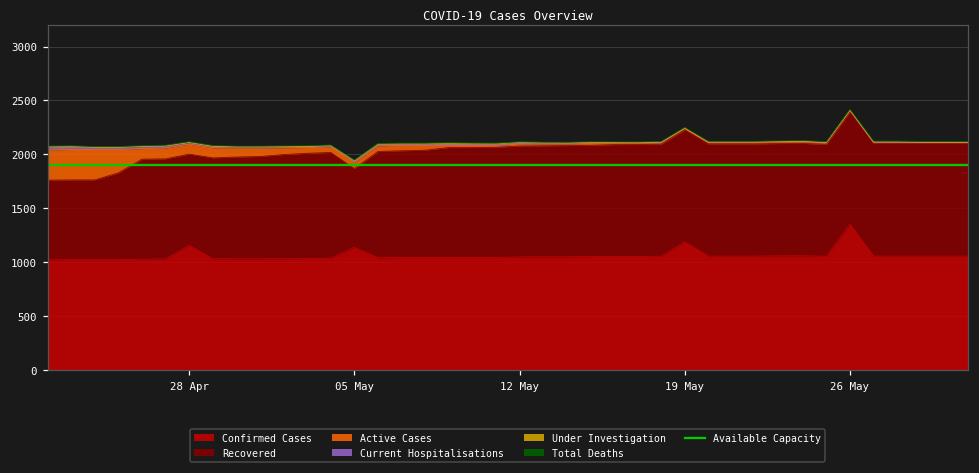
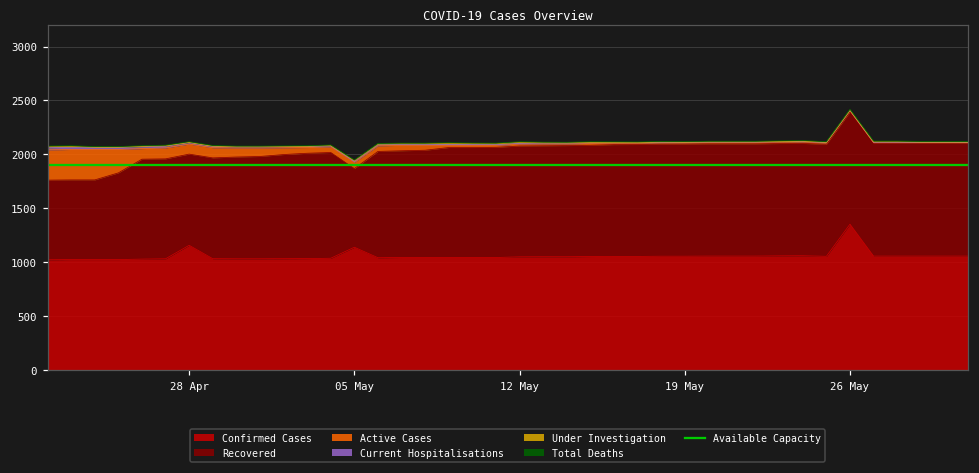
  {
    "Confirmed Cases": {
      "28 Apr": 1200,
      "05 May": 1100,
      "12 May": 1100,
-     "19 May": 1200,
+     "19 May": 1100,
      "26 May": 1400
    },
    "Recovered": {
      "28 Apr": 800,
      "05 May": 700
    }
  }
